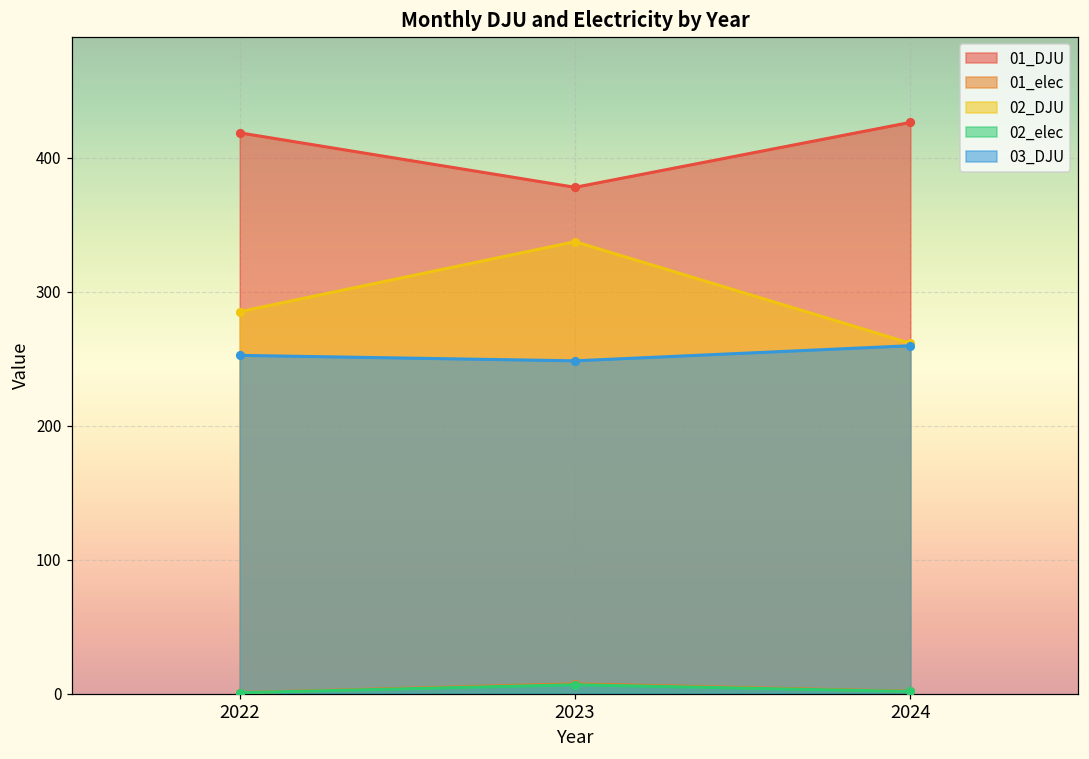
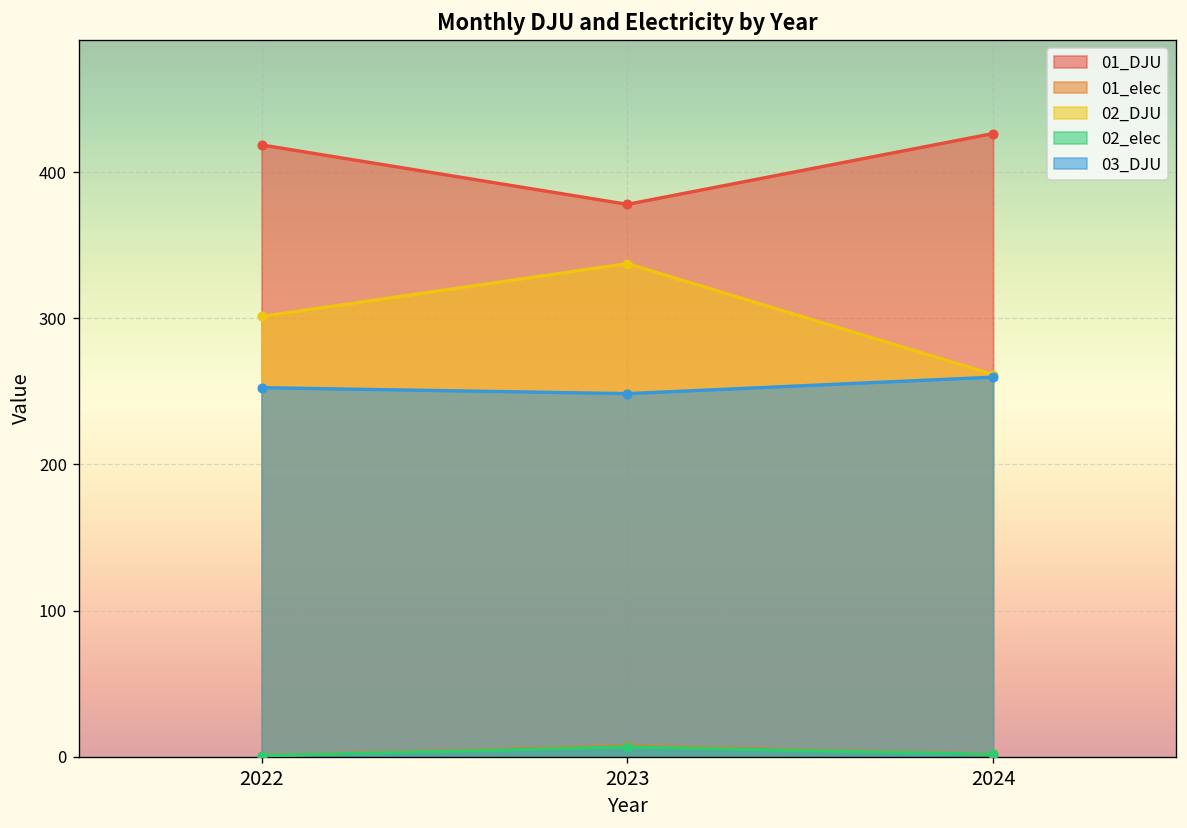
  {
    "02_DJU": {
-     "2022": 285,
+     "2022": 301,
      "2023": 337
    },
    "03_DJU": {
      "2022": 253,
      "2023": 248
    }
  }
